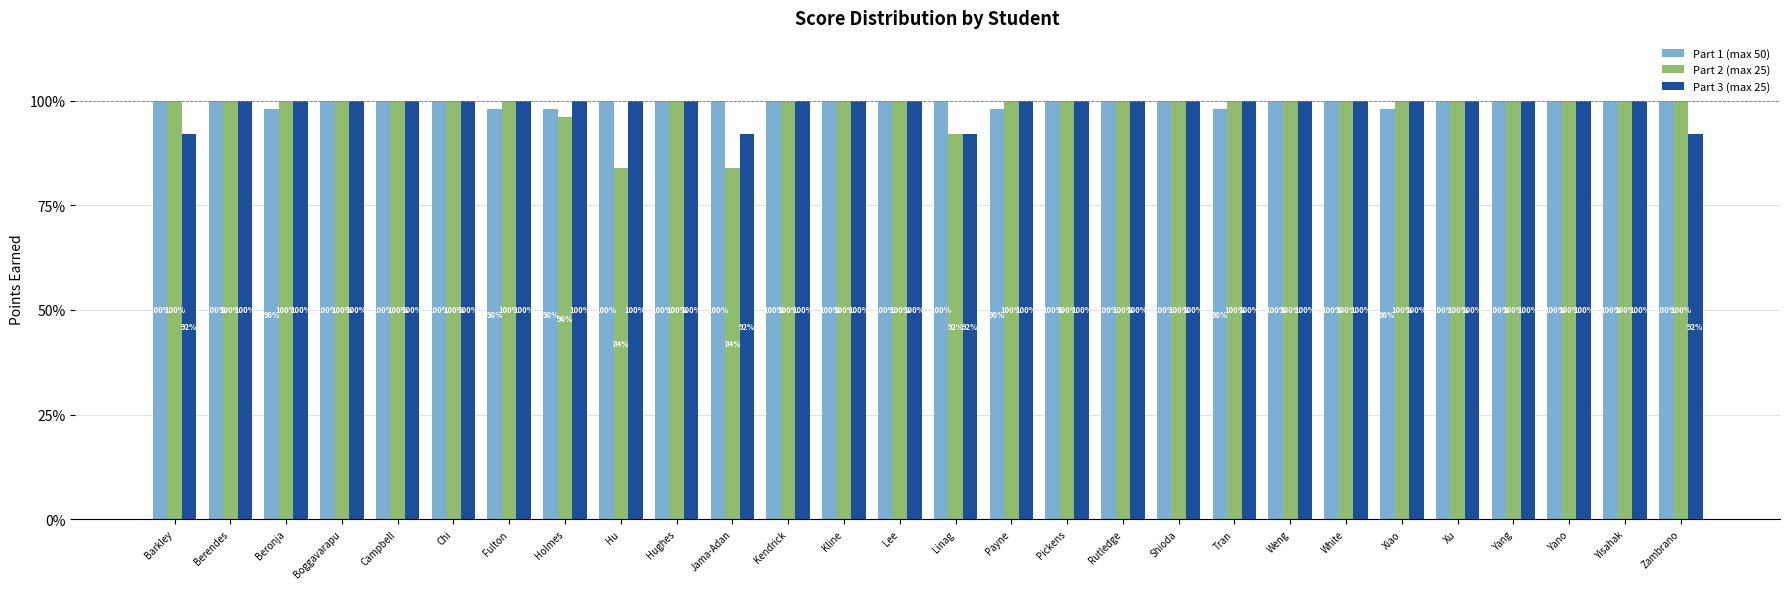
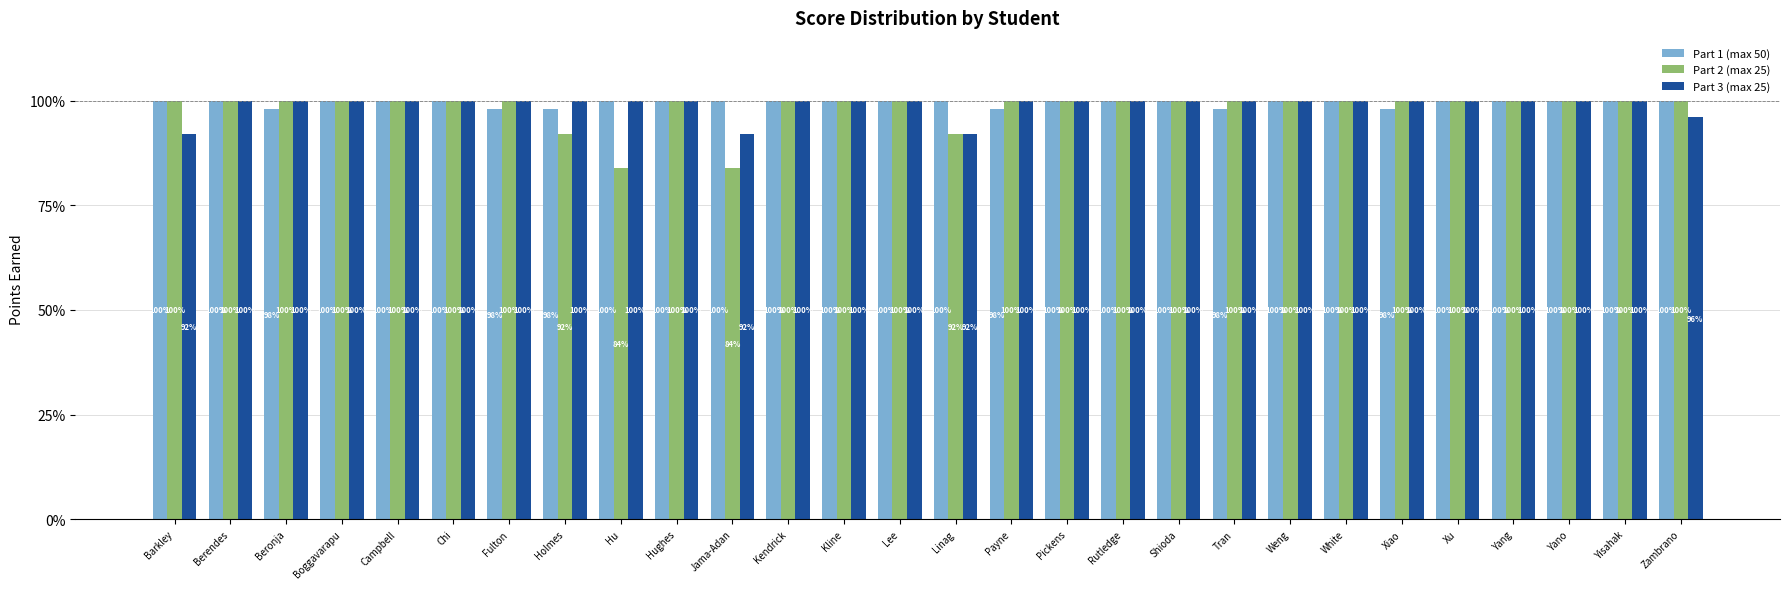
  {
    "Part 1 (max 50)": {
      "Beronja": "98%",
      "Fulton": "98%",
      "Holmes": "98%",
      "Hu": "100%",
      "Jama-Adan": "100%",
      "Linag": "100%",
      "Payne": "98%",
      "Tran": "98%",
      "Xiao": "98%"
    },
    "Part 2 (max 25)": {
-     "Holmes": "96%",
+     "Holmes": "92%",
      "Hu": "84%",
      "Jama-Adan": "84%",
      "Linag": "92%"
    },
    "Part 3 (max 25)": {
      "Barkley": "92%",
      "Holmes": "100%",
      "Hu": "100%",
      "Jama-Adan": "92%",
      "Linag": "92%",
-     "Zambrano": "92%"
+     "Zambrano": "96%"
    }
  }
